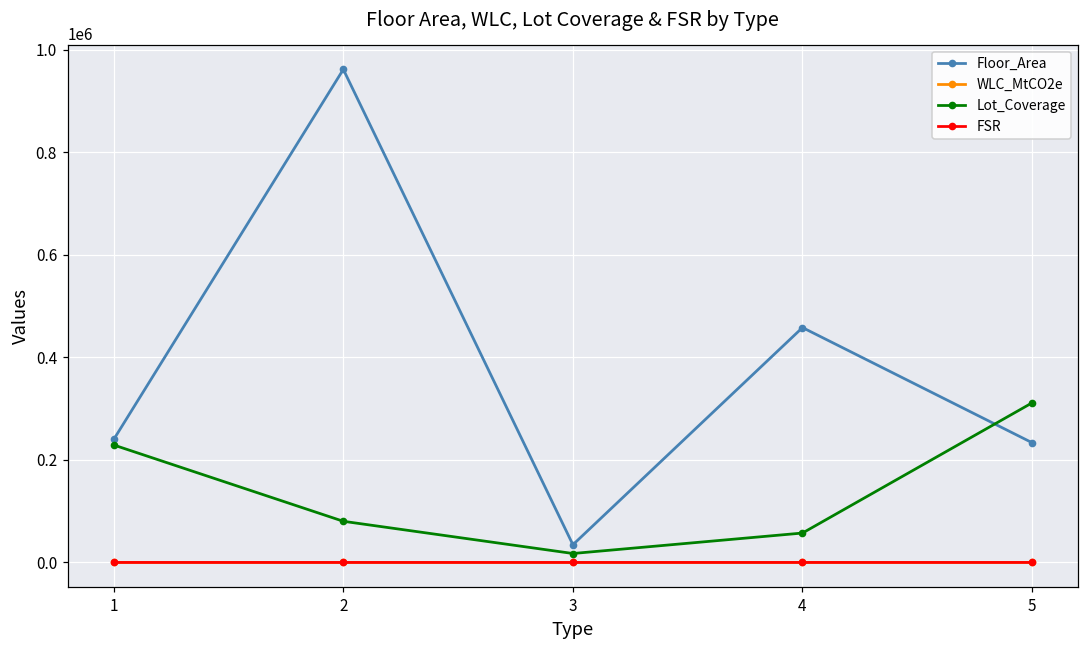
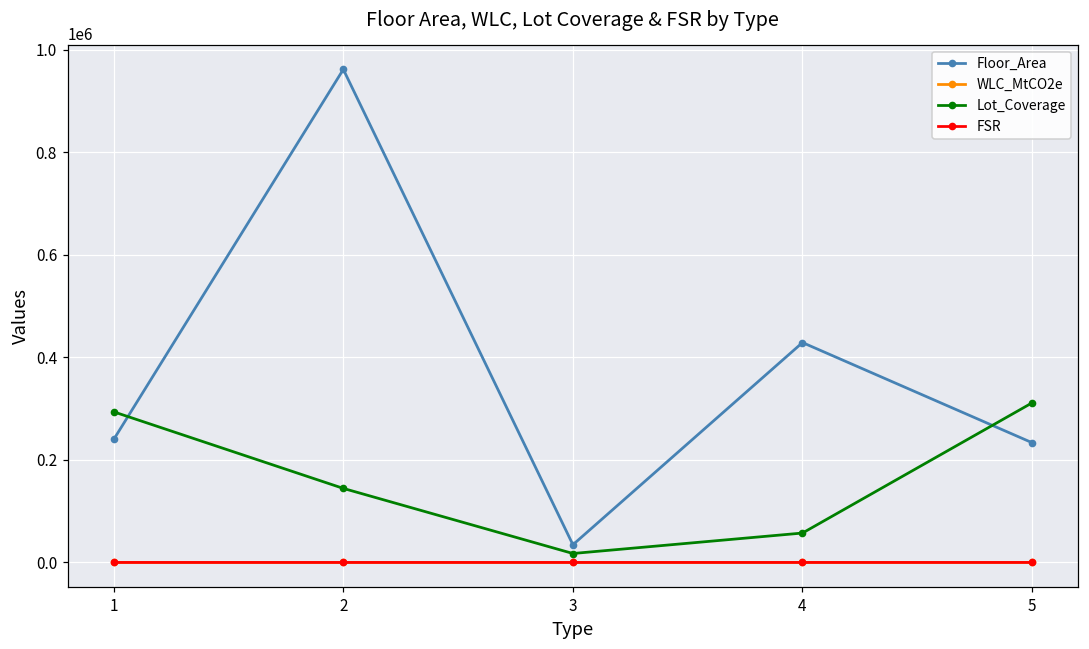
  {
    "Floor_Area": {
      "1": 240000,
      "2": 960000,
      "3": 30000,
-     "4": 460000,
+     "4": 430000,
      "5": 230000
    },
    "FSR": {
      "1": 0,
      "2": 0,
      "3": 0,
      "4": 0,
      "5": 0
    },
    "Lot_Coverage": {
-     "1": 230000,
-     "2": 80000,
+     "1": 290000,
+     "2": 140000,
      "3": 20000,
      "4": 60000,
      "5": 310000
    }
  }
